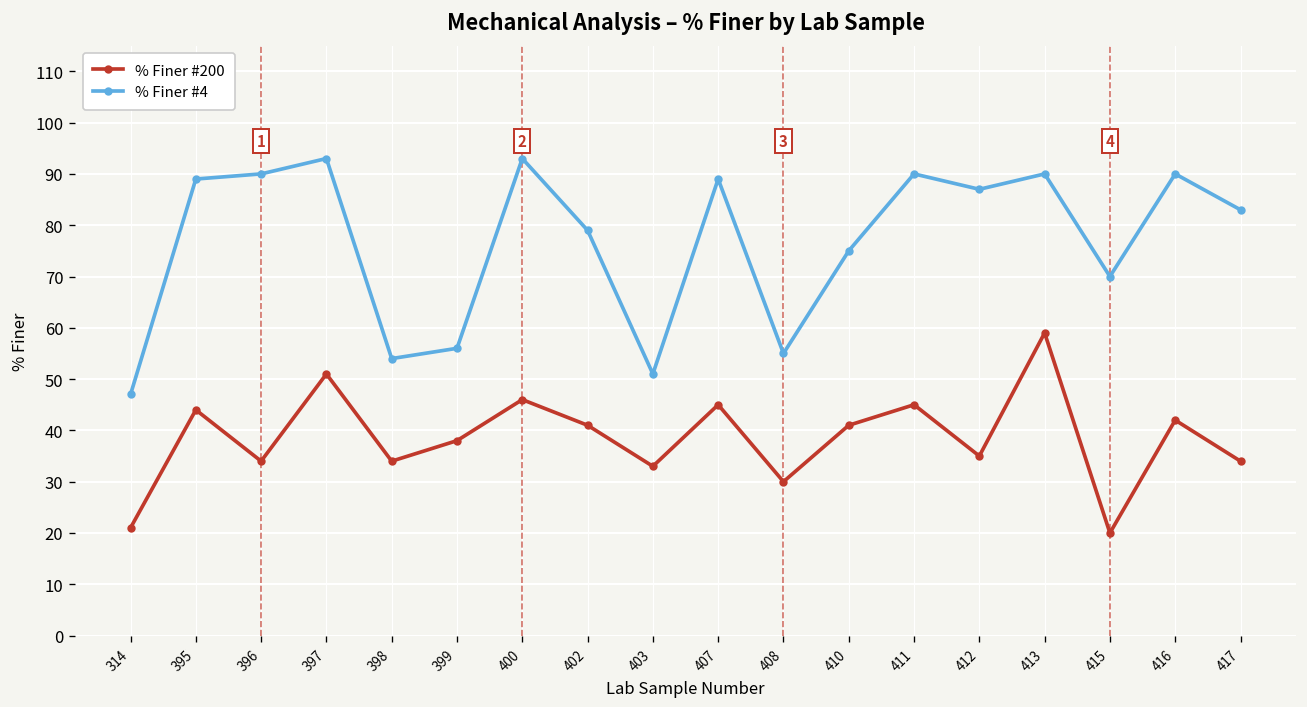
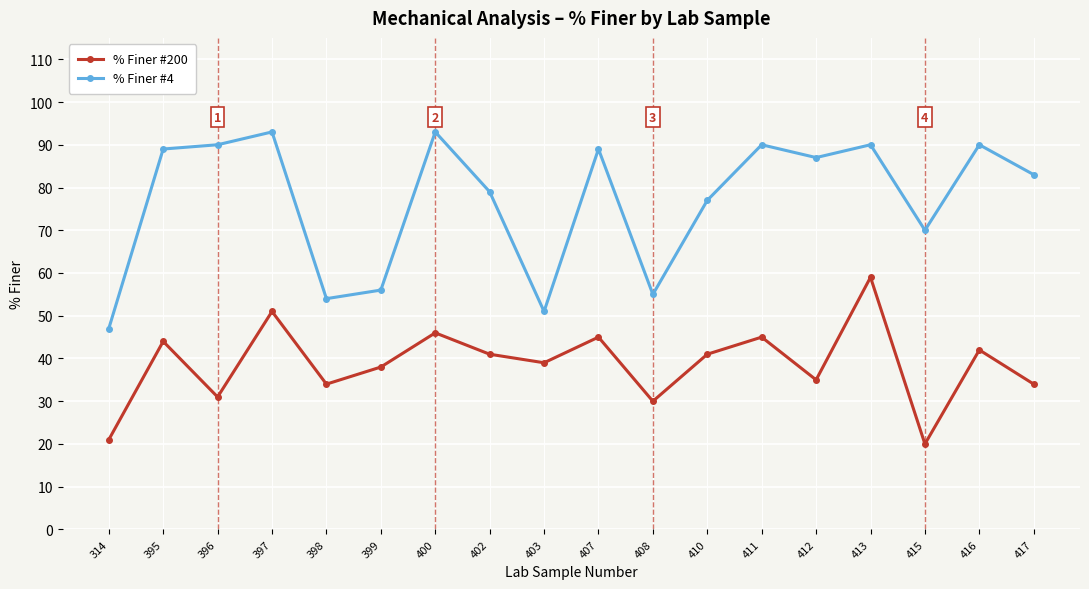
  {
    "% Finer #200": {
      "314": 21,
      "395": 44,
-     "396": 34,
+     "396": 31,
      "397": 51,
      "398": 34,
      "399": 38,
      "400": 46,
      "402": 41,
-     "403": 33,
+     "403": 39,
      "407": 45,
      "408": 30,
      "410": 41,
      "411": 45,
      "412": 35,
      "413": 59,
      "415": 20,
      "416": 42,
      "417": 34
    },
    "% Finer #4": {
      "314": 47,
      "395": 89,
      "397": 93,
      "398": 54,
      "399": 56,
      "402": 79,
      "403": 51,
      "407": 89,
      "408": 55,
-     "410": 75,
+     "410": 77,
      "411": 90,
      "412": 87,
      "413": 90,
      "415": 70,
      "416": 90,
      "417": 83
    }
  }
